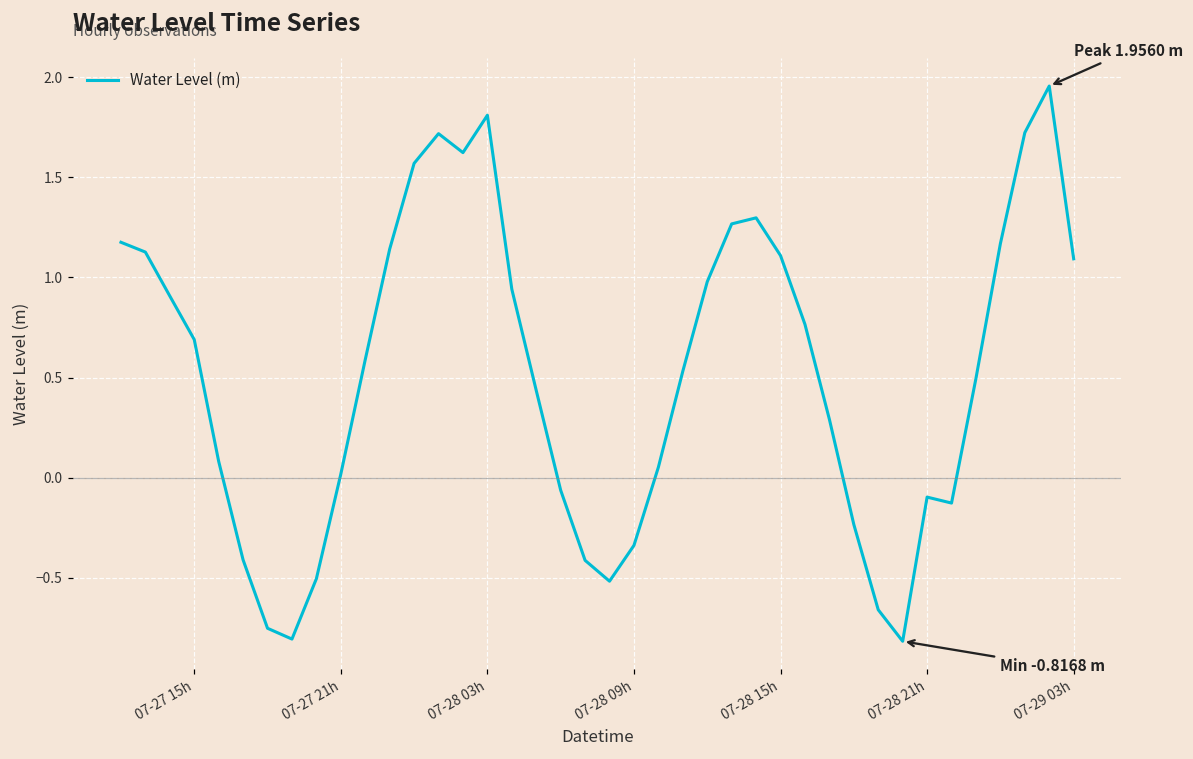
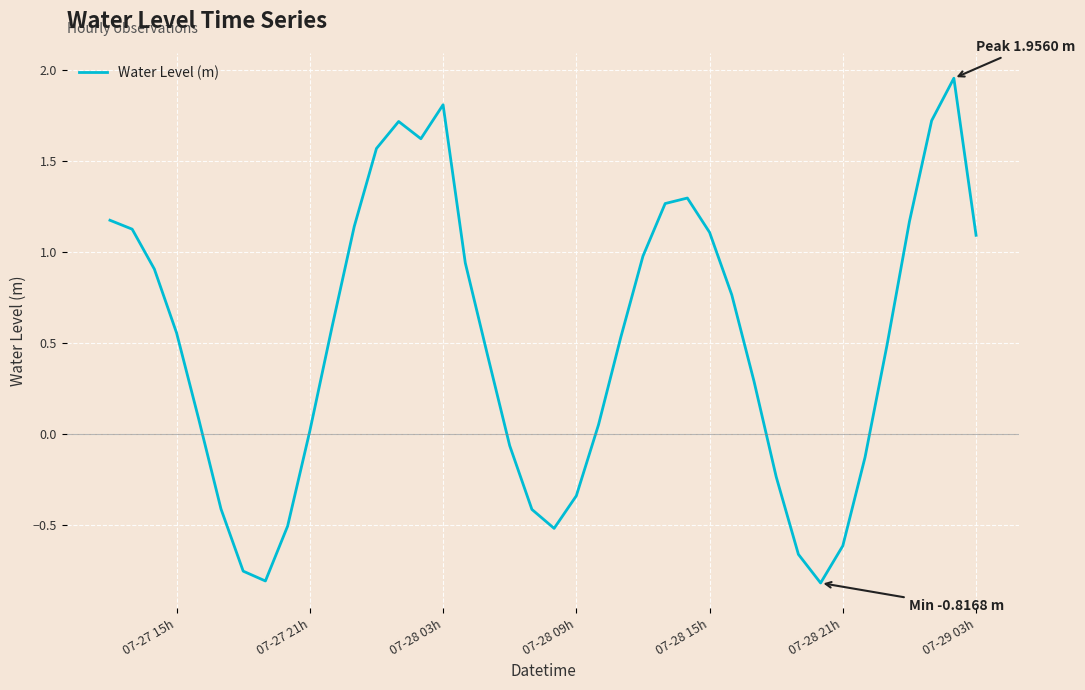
  {
-   "07-27 15h": 0.69,
+   "07-27 15h": 0.56,
    "07-27 21h": 0.02,
    "07-28 03h": 1.81,
    "07-28 09h": -0.34,
    "07-28 15h": 1.11,
-   "07-28 21h": -0.10,
+   "07-28 21h": -0.61,
    "07-29 03h": 1.09
  }
